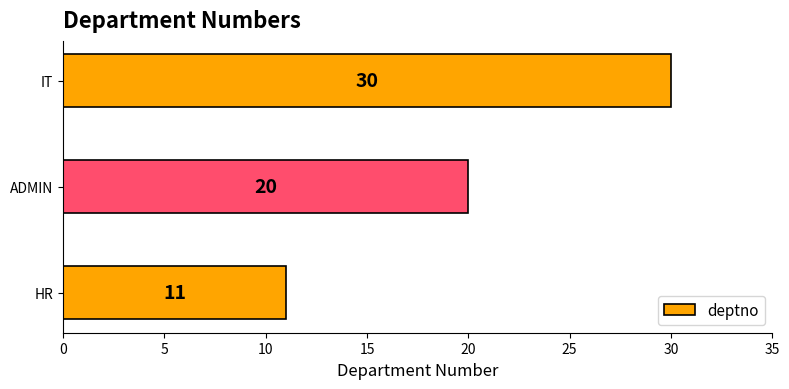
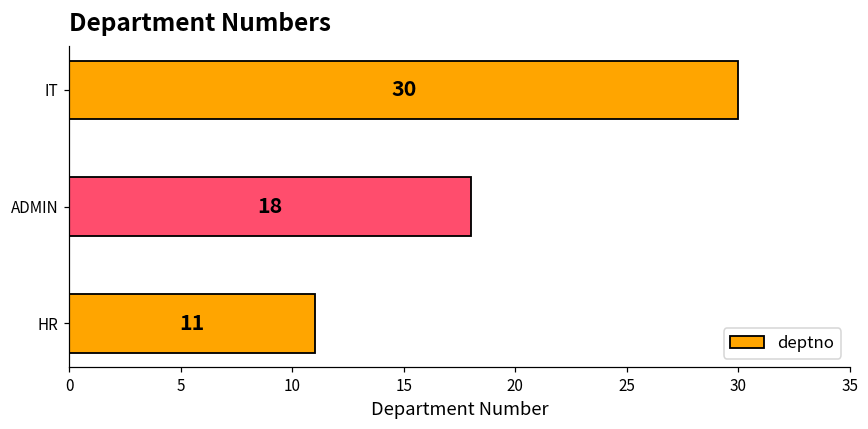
  {
    "IT": 30,
-   "ADMIN": 20,
+   "ADMIN": 18,
    "HR": 11
  }
